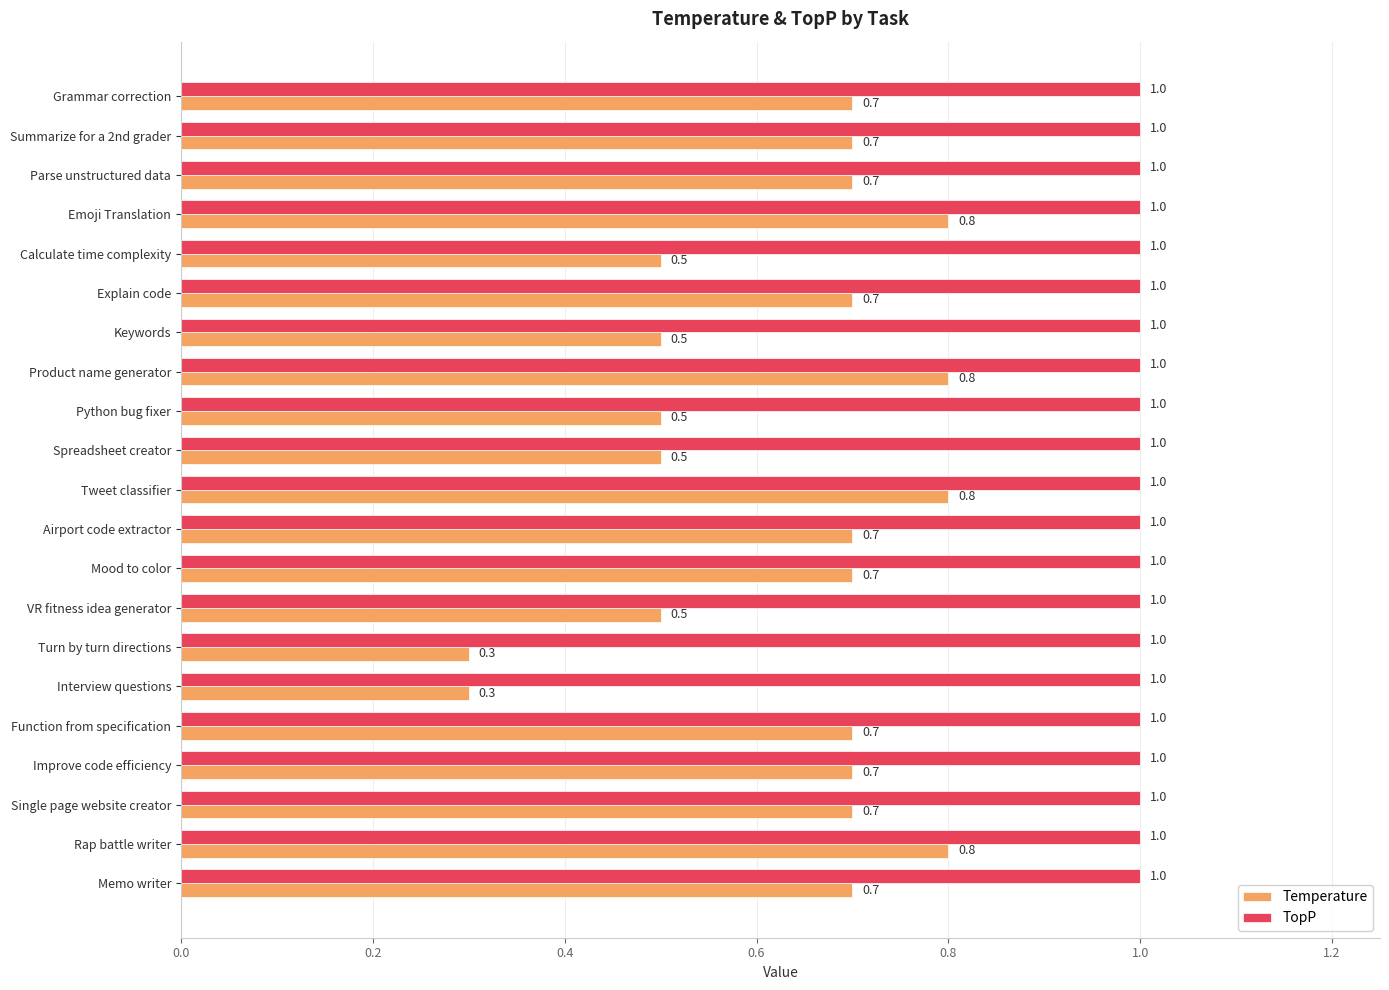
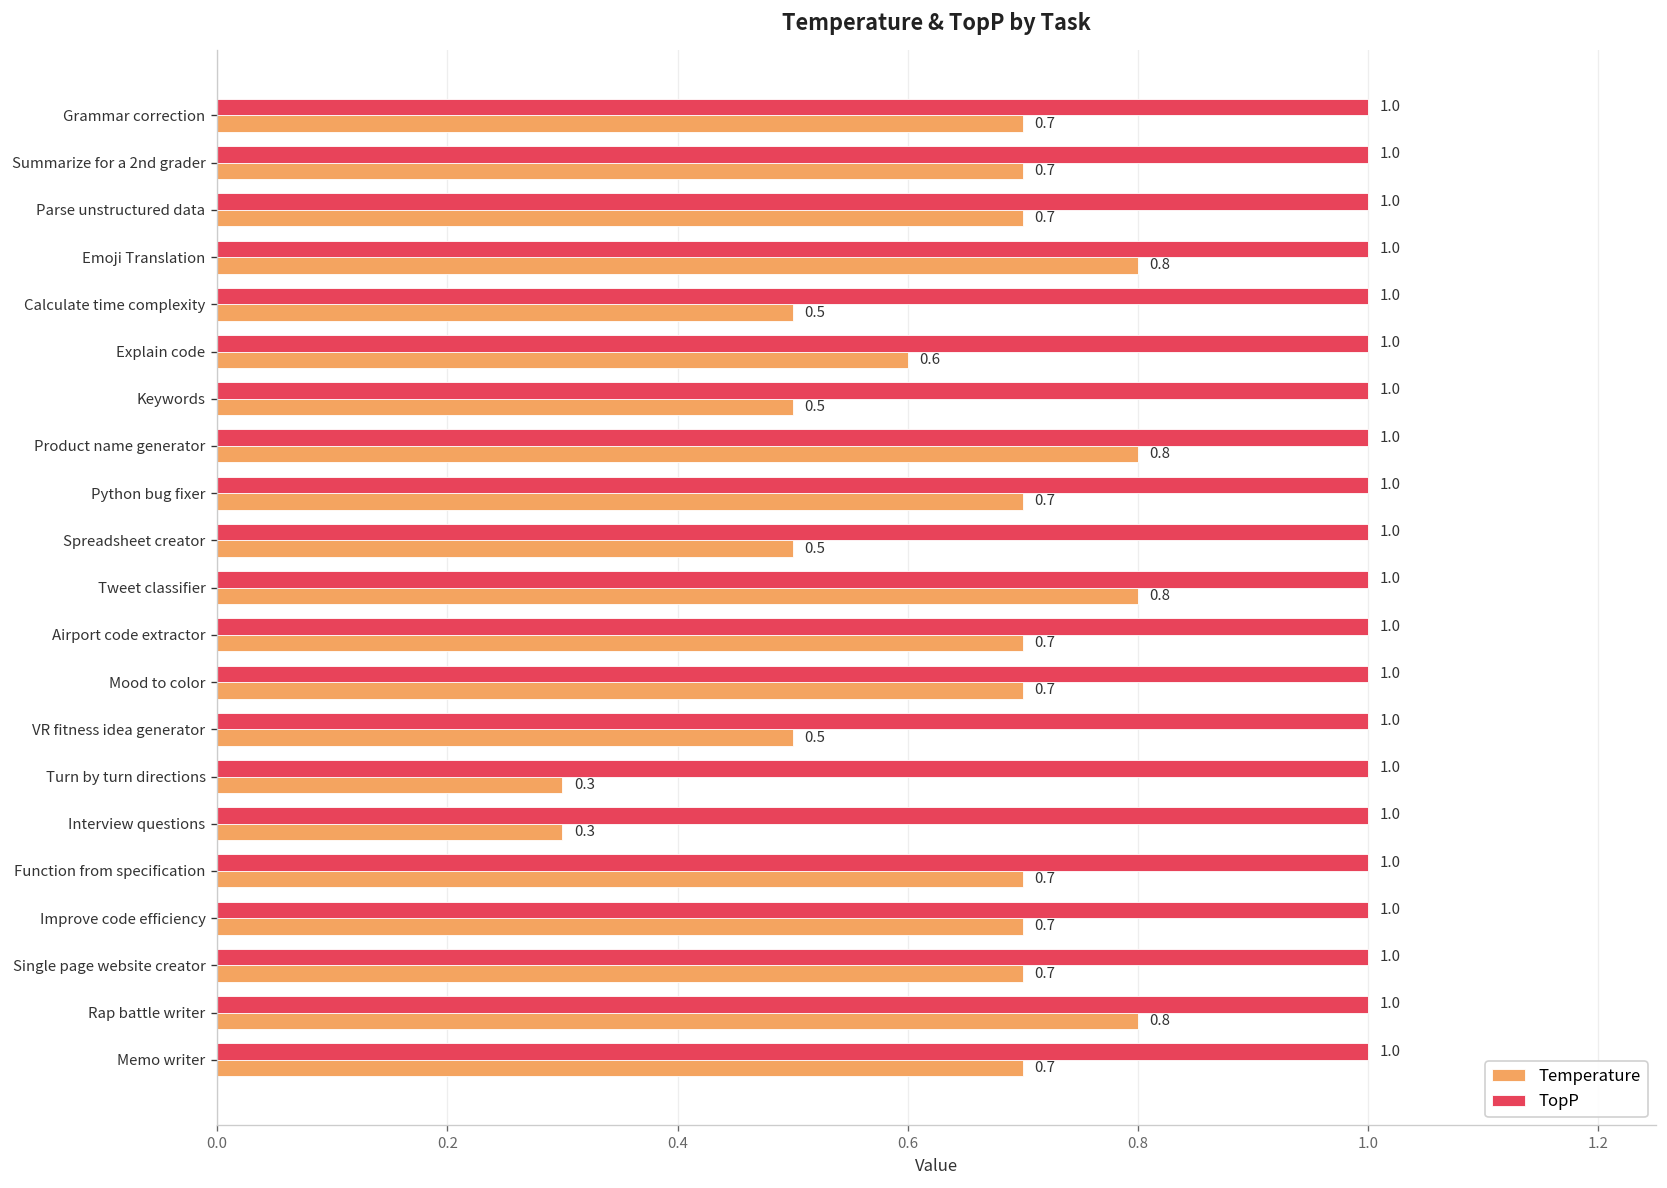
  {
    "Temperature": {
      "Grammar correction": 0.7,
      "Summarize for a 2nd grader": 0.7,
      "Parse unstructured data": 0.7,
      "Emoji Translation": 0.8,
      "Calculate time complexity": 0.5,
-     "Explain code": 0.7,
+     "Explain code": 0.6,
      "Keywords": 0.5,
      "Product name generator": 0.8,
-     "Python bug fixer": 0.5,
+     "Python bug fixer": 0.7,
      "Spreadsheet creator": 0.5,
      "Tweet classifier": 0.8,
      "Airport code extractor": 0.7,
      "Mood to color": 0.7,
      "VR fitness idea generator": 0.5,
      "Turn by turn directions": 0.3,
      "Interview questions": 0.3,
      "Function from specification": 0.7,
      "Improve code efficiency": 0.7,
      "Single page website creator": 0.7,
      "Rap battle writer": 0.8,
      "Memo writer": 0.7
    },
    "TopP": {
      "Grammar correction": 1.0,
      "Summarize for a 2nd grader": 1.0,
      "Parse unstructured data": 1.0,
      "Emoji Translation": 1.0,
      "Calculate time complexity": 1.0,
      "Explain code": 1.0,
      "Keywords": 1.0,
      "Product name generator": 1.0,
      "Python bug fixer": 1.0,
      "Spreadsheet creator": 1.0,
      "Tweet classifier": 1.0,
      "Airport code extractor": 1.0,
      "Mood to color": 1.0,
      "VR fitness idea generator": 1.0,
      "Turn by turn directions": 1.0,
      "Interview questions": 1.0,
      "Function from specification": 1.0,
      "Improve code efficiency": 1.0,
      "Single page website creator": 1.0,
      "Rap battle writer": 1.0,
      "Memo writer": 1.0
    }
  }
